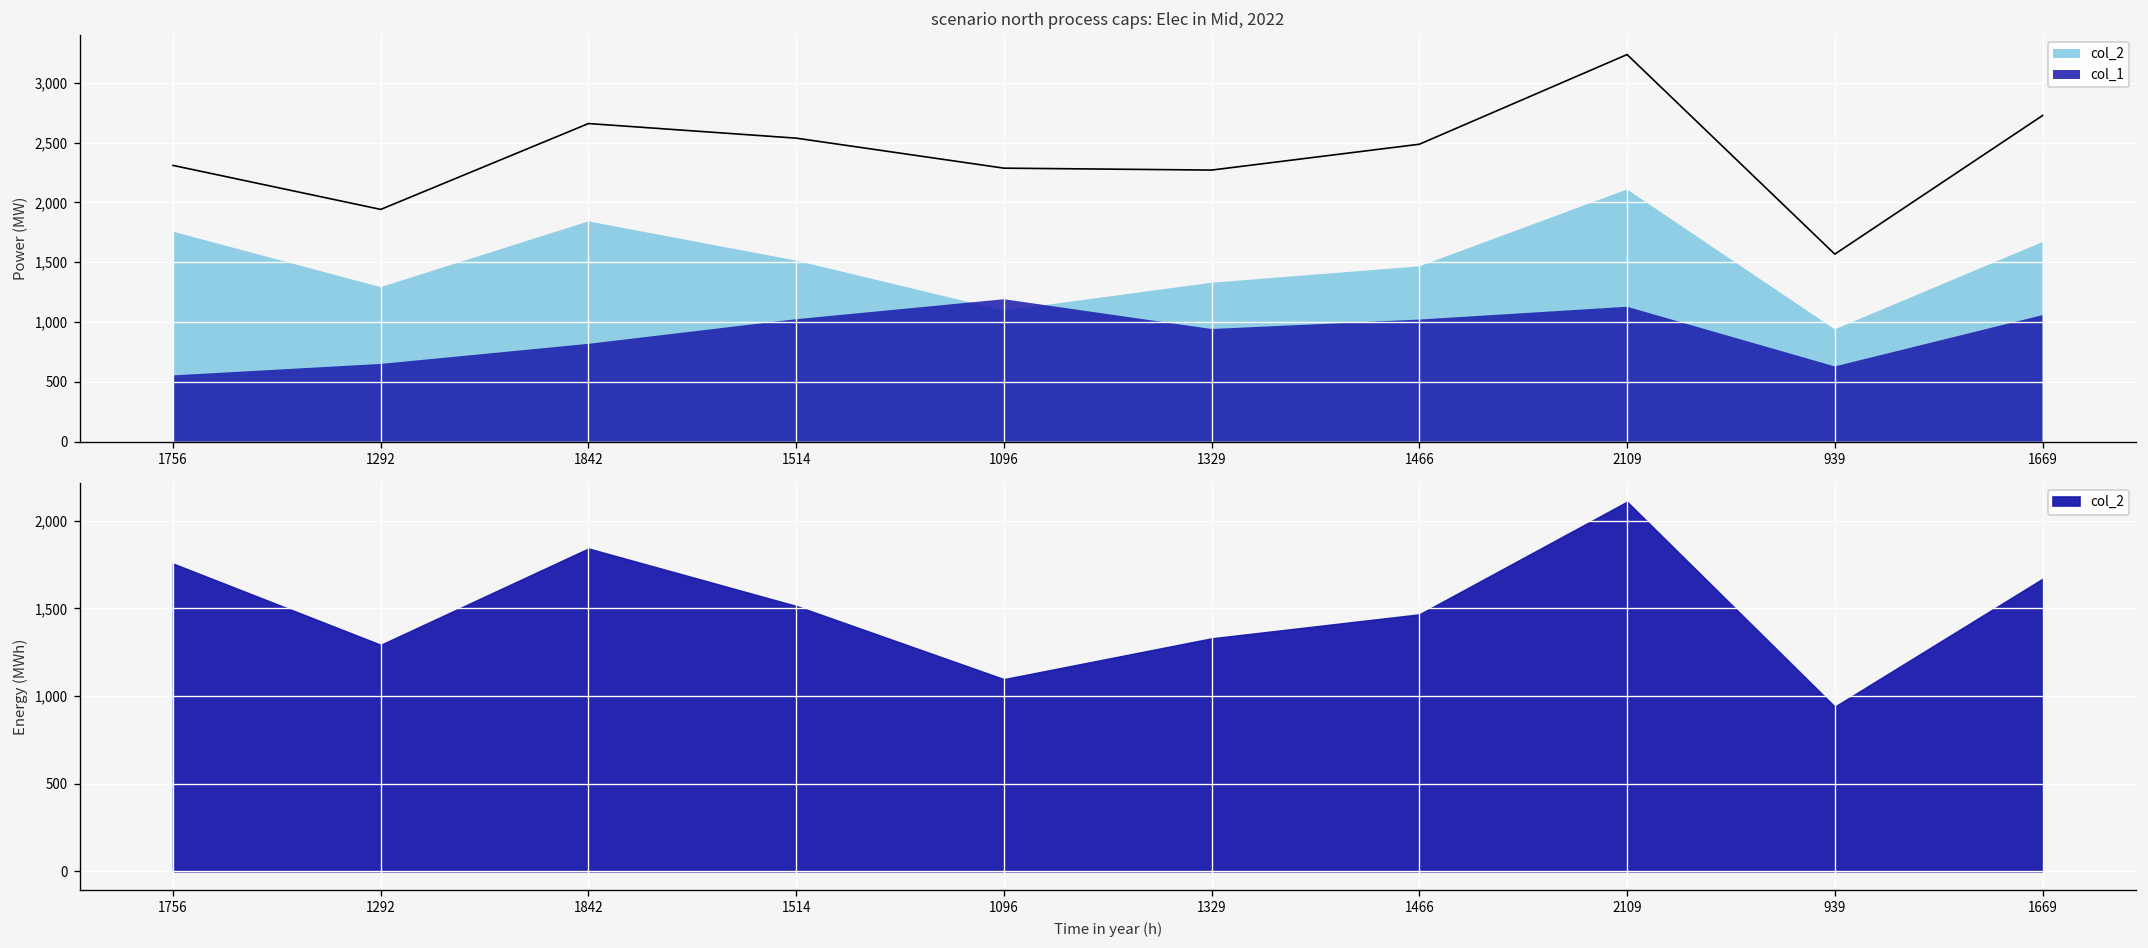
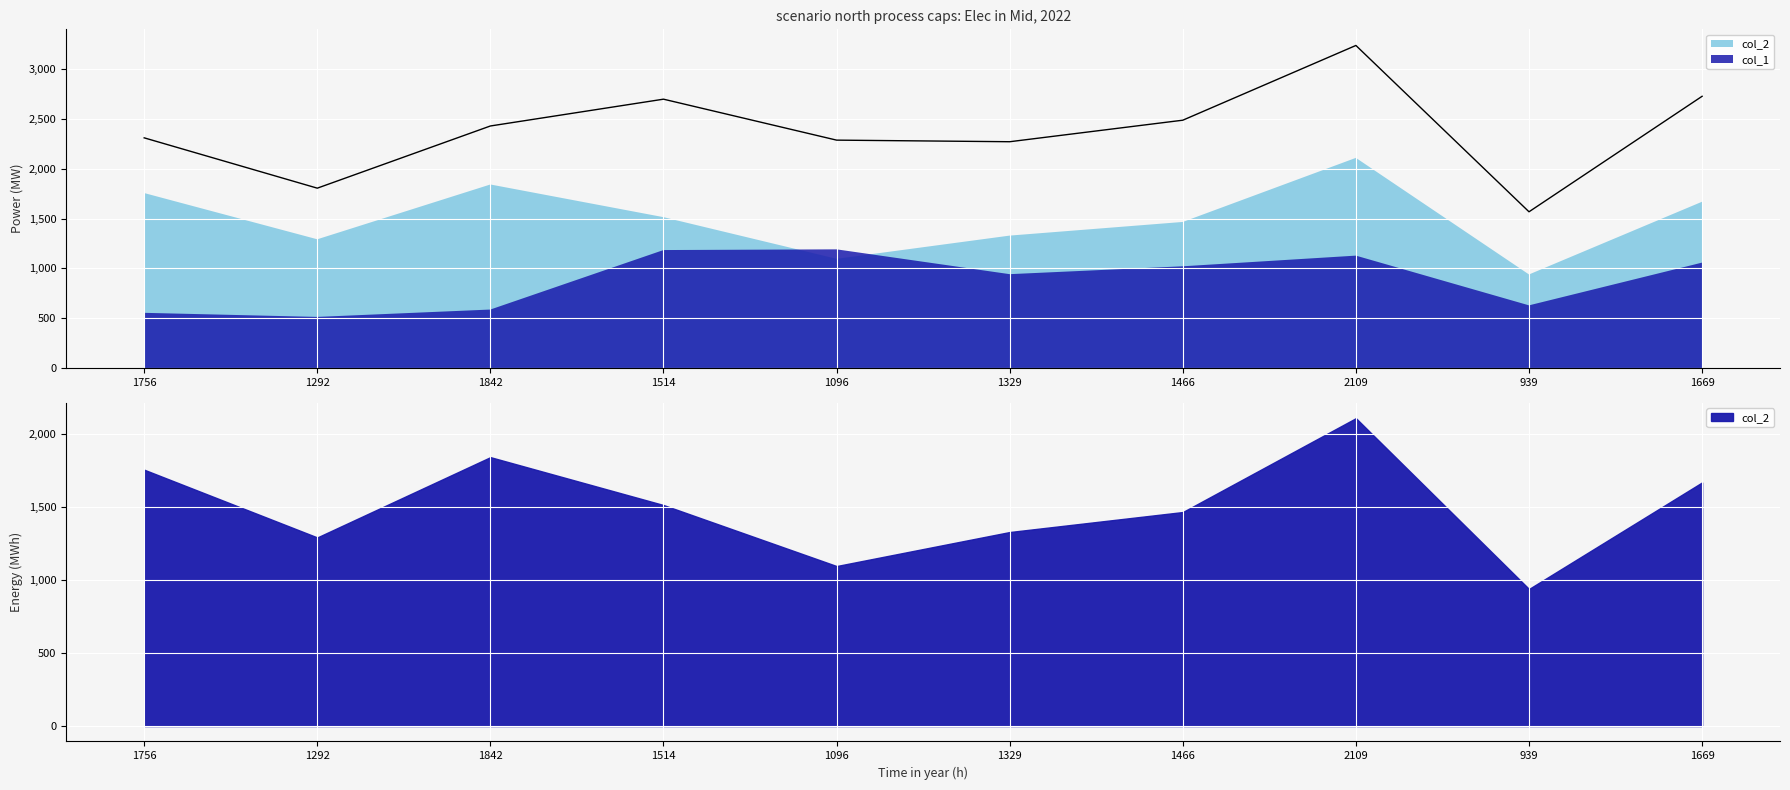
  {
    "scenario north process caps: Elec in Mid, 2022": {
      "col_1": {
        "1756": "600",
-       "1292": "700",
-       "1842": "800",
-       "1514": "1,000",
+       "1292": "500",
+       "1842": "600",
+       "1514": "1,200",
        "1096": "1,200",
        "1329": "900",
        "1466": "1,000",
        "2109": "1,100",
        "939": "600",
        "1669": "1,100"
      }
    }
  }
